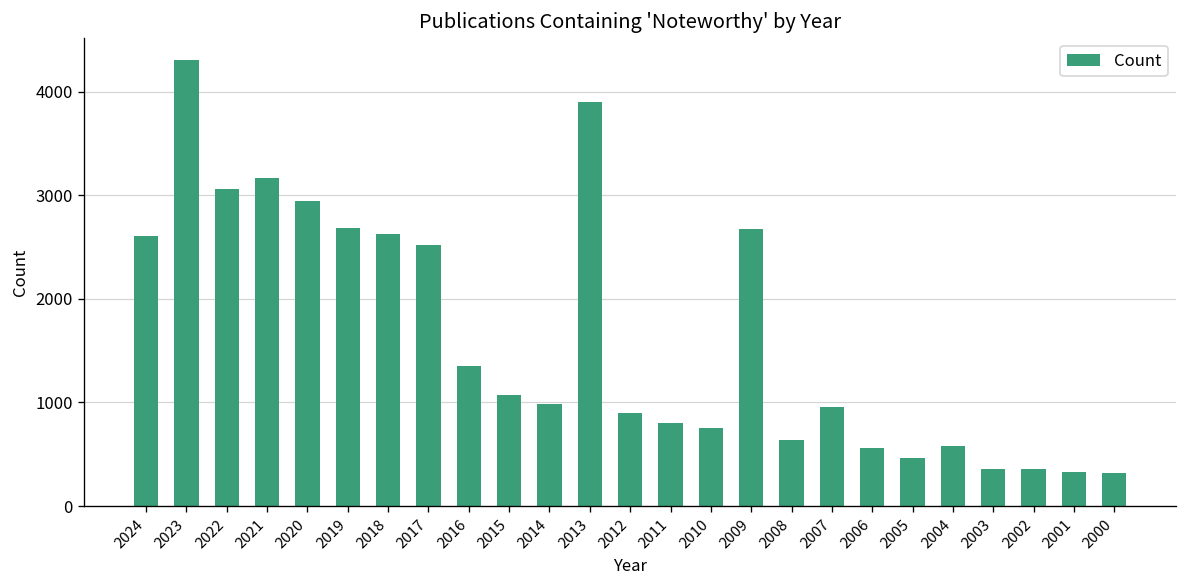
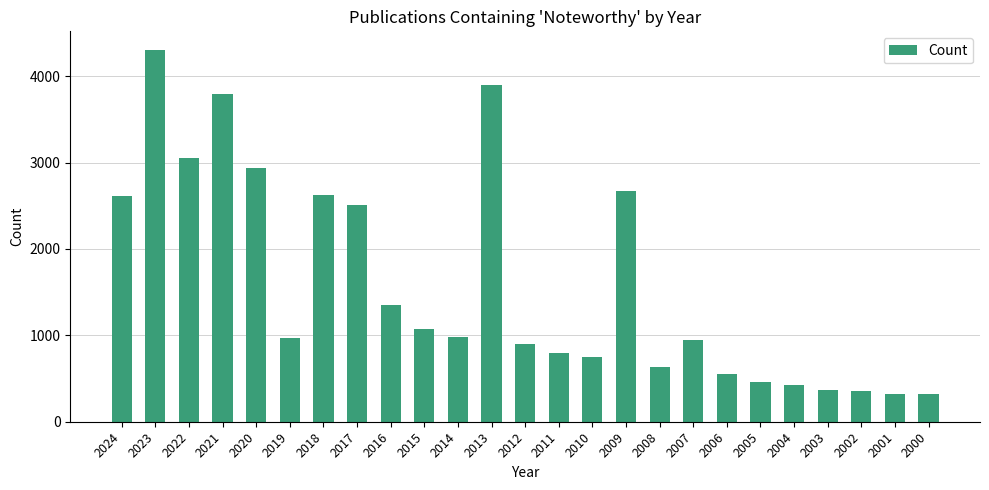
  {
    "2024": 2600,
    "2023": 4300,
    "2022": 3100,
-   "2021": 3200,
+   "2021": 3800,
    "2020": 2900,
-   "2019": 2700,
+   "2019": 1000,
    "2018": 2600,
    "2017": 2500,
    "2016": 1400,
    "2015": 1100,
    "2014": 1000,
    "2013": 3900,
    "2012": 900,
    "2011": 800,
    "2010": 700,
    "2009": 2700,
    "2008": 600,
    "2007": 1000,
    "2006": 600,
    "2005": 500,
-   "2004": 600,
+   "2004": 400,
    "2003": 400,
    "2002": 400,
    "2001": 300,
    "2000": 300
  }
